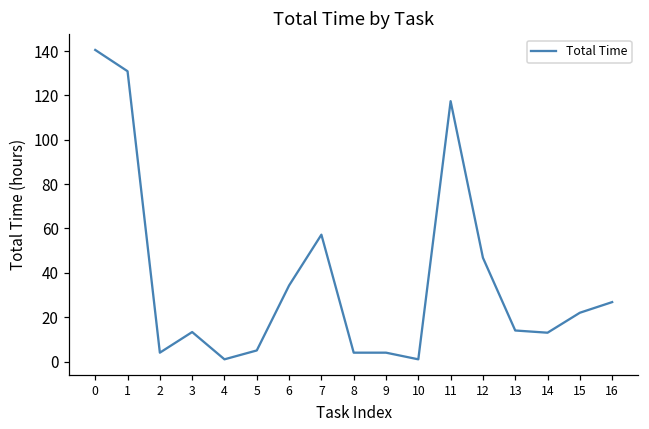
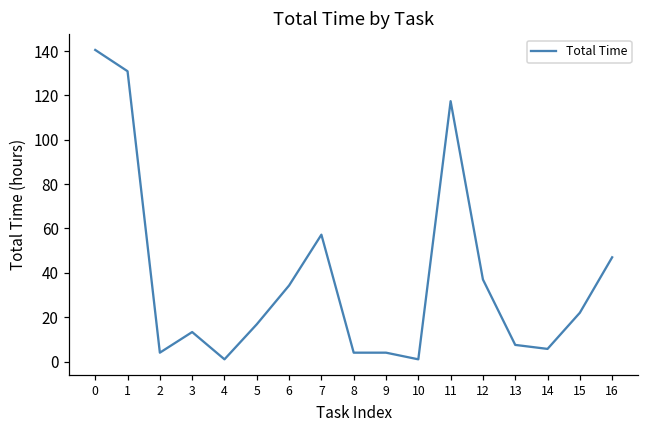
  {
    "0": 141,
    "1": 131,
    "2": 4,
    "3": 13,
    "4": 1,
-   "5": 5,
+   "5": 17,
    "6": 34,
    "7": 57,
    "8": 4,
    "9": 4,
    "10": 1,
    "11": 117,
-   "12": 47,
-   "13": 14,
-   "14": 13,
+   "12": 37,
+   "13": 8,
+   "14": 6,
    "15": 22,
-   "16": 27
+   "16": 47
  }
